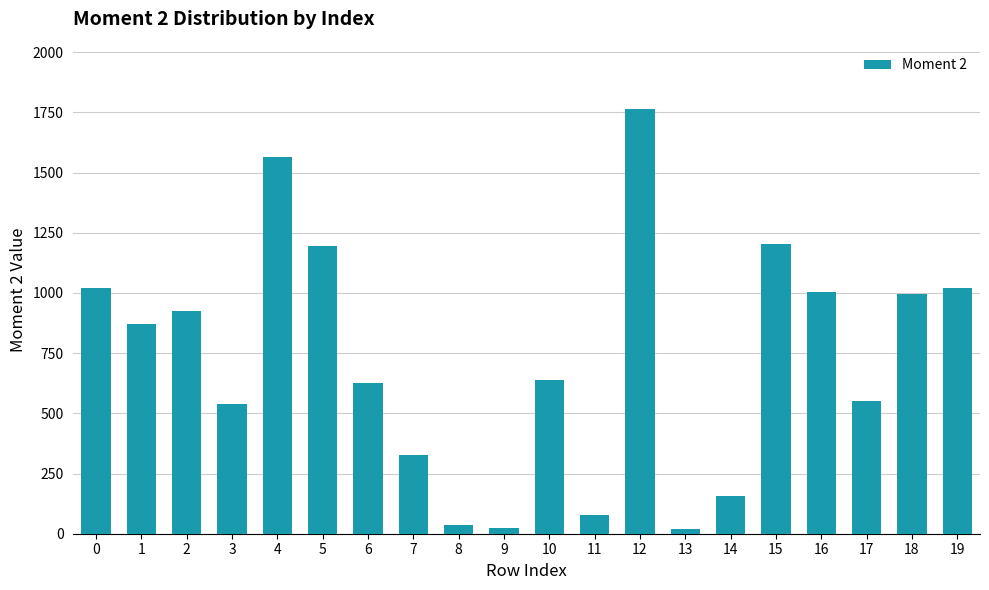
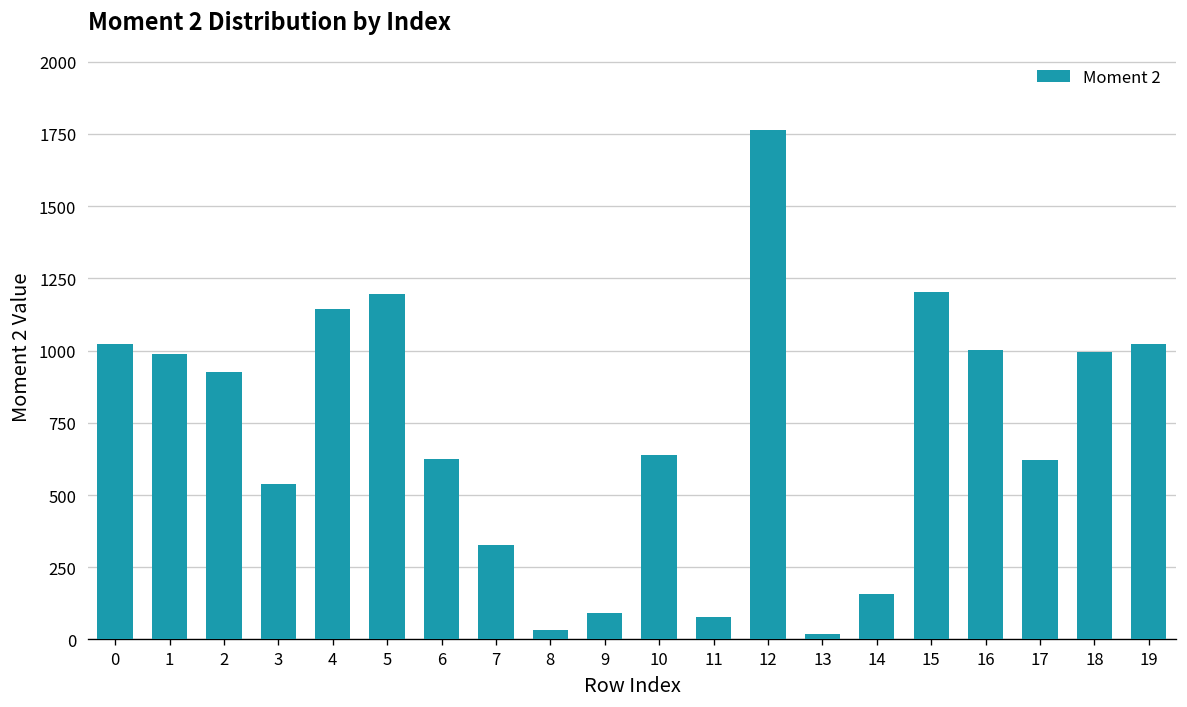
  {
    "0": 1020,
-   "1": 870,
+   "1": 990,
    "2": 930,
    "3": 540,
-   "4": 1560,
+   "4": 1150,
    "5": 1190,
    "6": 630,
    "7": 330,
    "8": 30,
-   "9": 20,
+   "9": 90,
    "10": 640,
    "11": 80,
    "12": 1760,
    "13": 20,
    "14": 160,
    "15": 1200,
    "16": 1000,
-   "17": 550,
+   "17": 620,
    "18": 990,
    "19": 1020
  }
